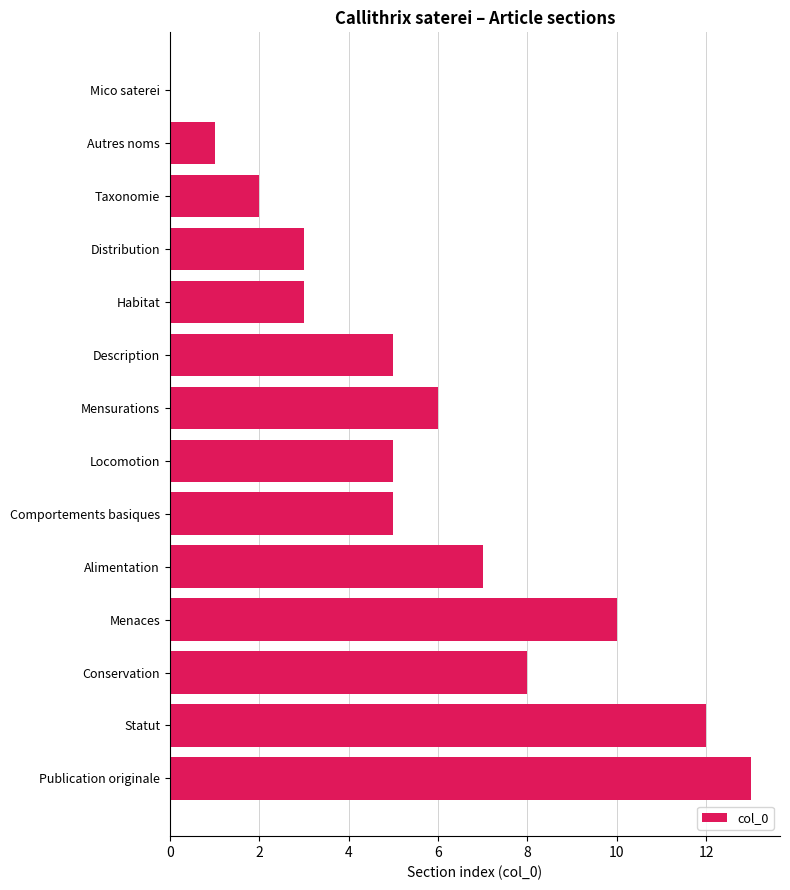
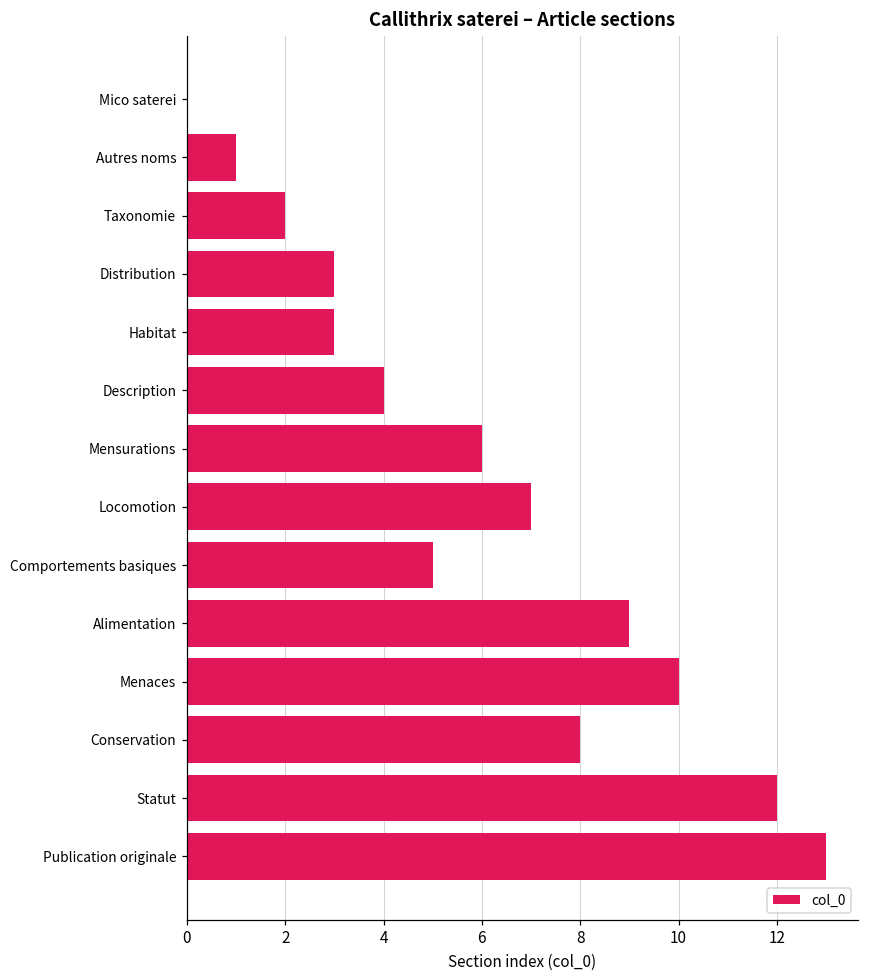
  {
    "Mico saterei": 0,
    "Autres noms": 1,
    "Taxonomie": 2,
    "Distribution": 3,
    "Habitat": 3,
-   "Description": 5,
+   "Description": 4,
    "Mensurations": 6,
-   "Locomotion": 5,
+   "Locomotion": 7,
    "Comportements basiques": 5,
-   "Alimentation": 7,
+   "Alimentation": 9,
    "Menaces": 10,
    "Conservation": 8,
    "Statut": 12,
    "Publication originale": 13
  }
